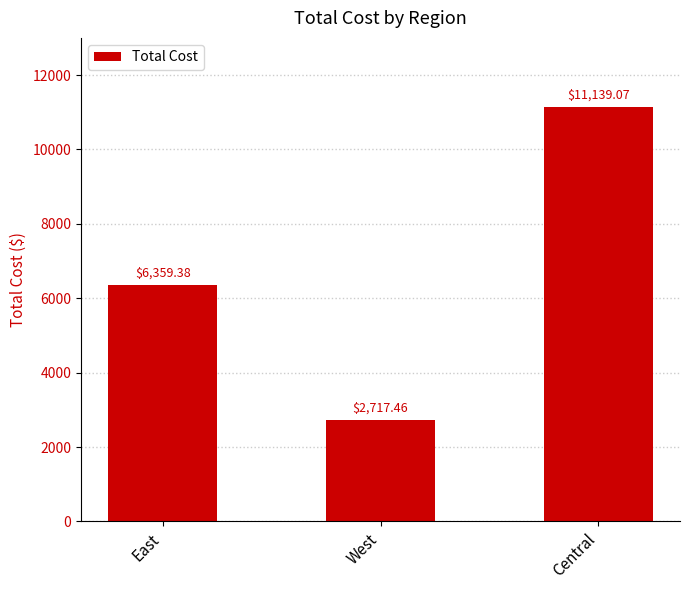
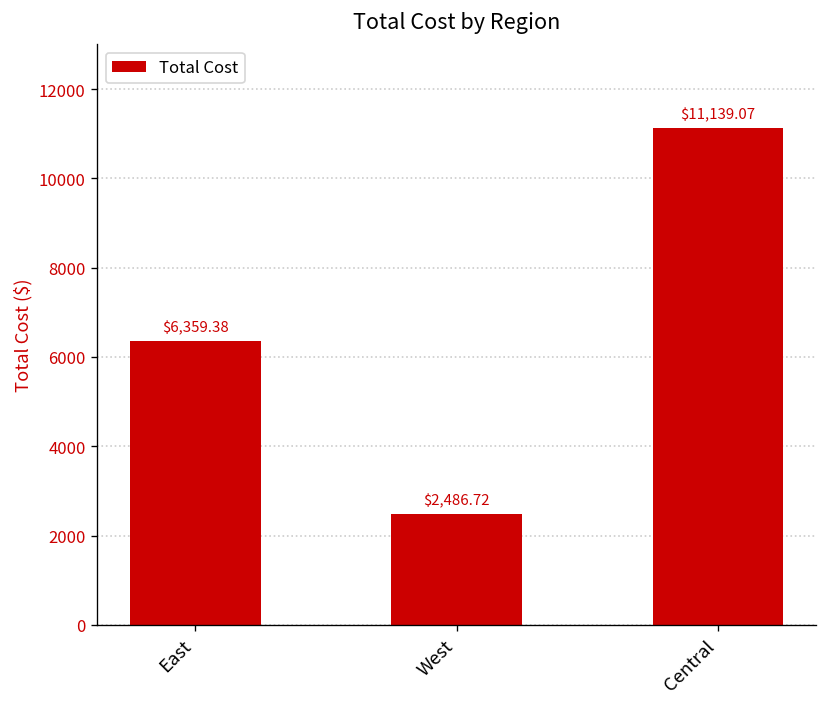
  {
    "East": "$6,359.38",
-   "West": "$2,717.46",
+   "West": "$2,486.72",
    "Central": "$11,139.07"
  }
